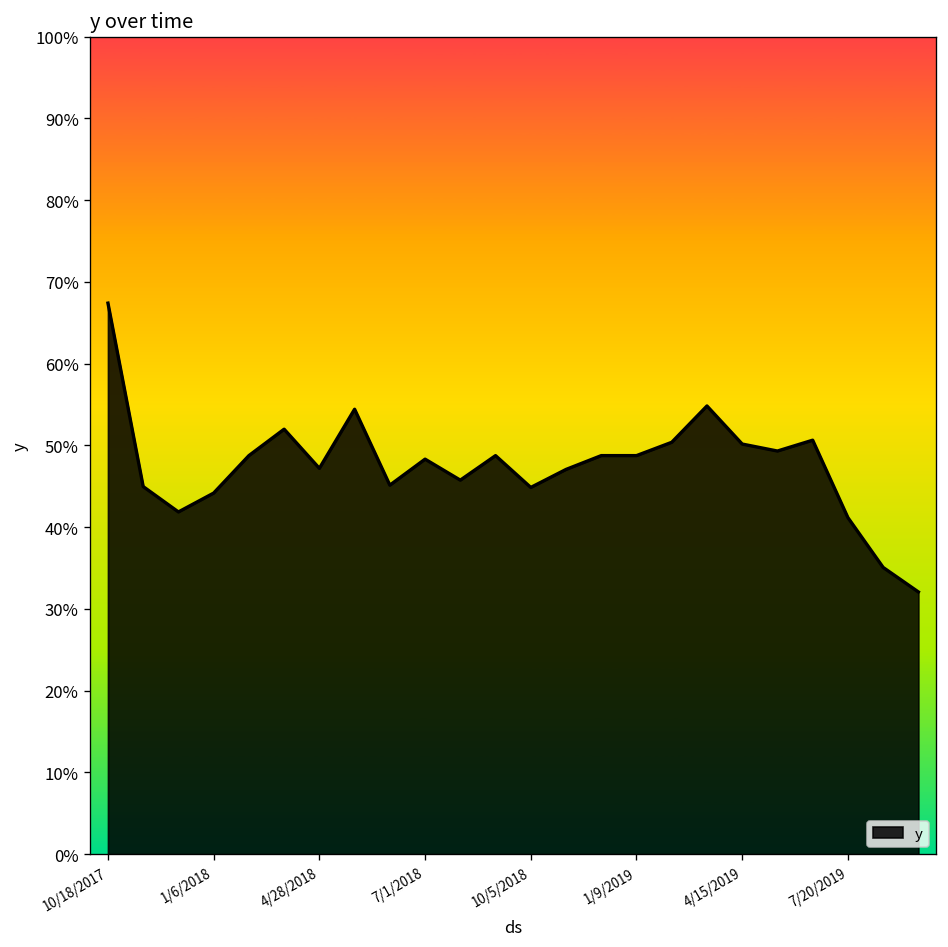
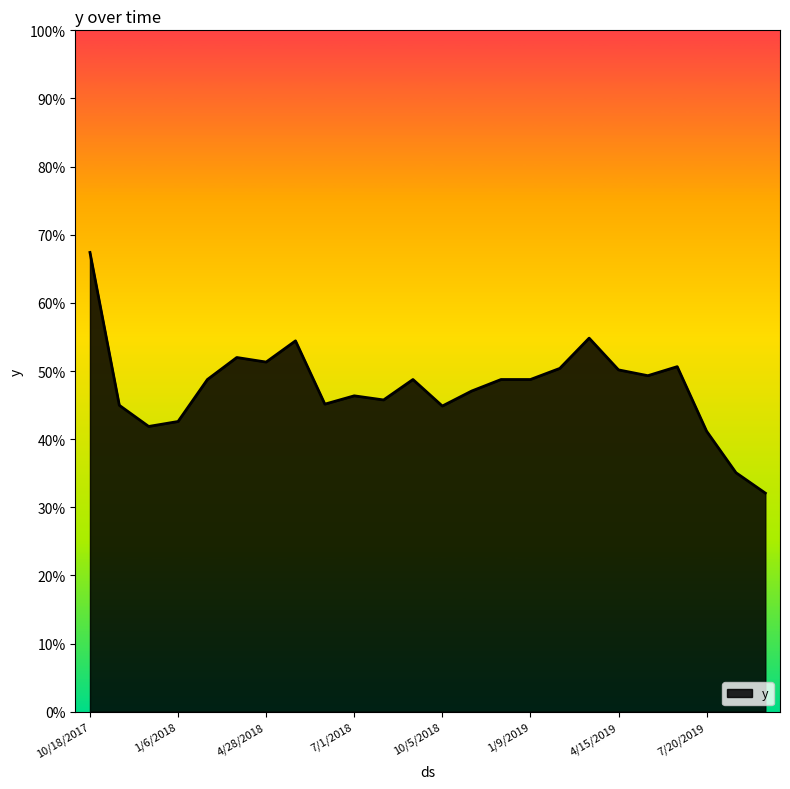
  {
    "10/18/2017": "67%",
-   "1/6/2018": "44%",
-   "4/28/2018": "47%",
-   "7/1/2018": "48%",
+   "1/6/2018": "43%",
+   "4/28/2018": "51%",
+   "7/1/2018": "46%",
    "10/5/2018": "45%",
    "1/9/2019": "49%",
    "4/15/2019": "50%",
    "7/20/2019": "41%"
  }
